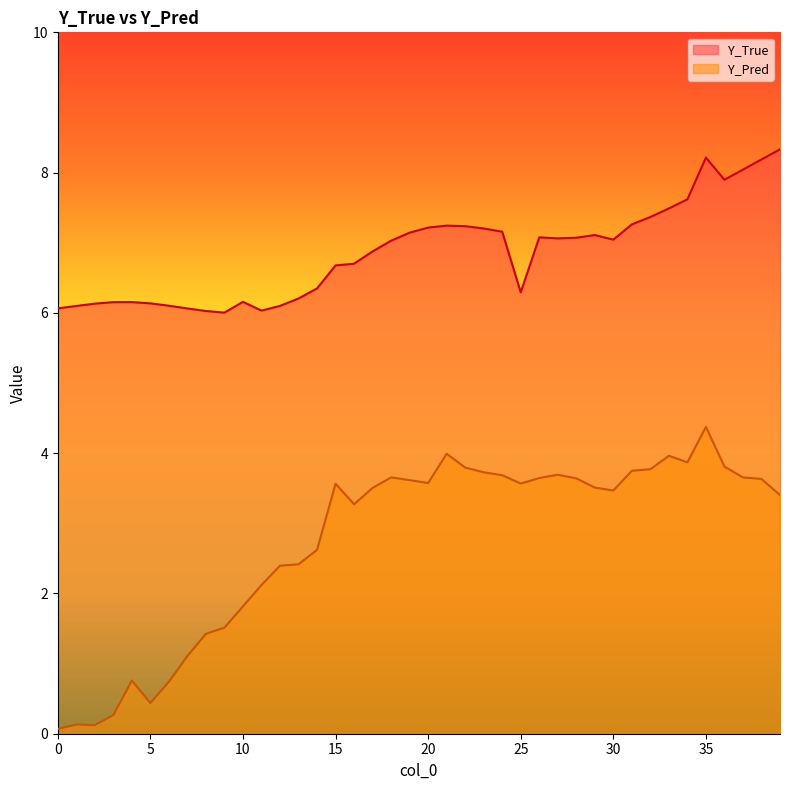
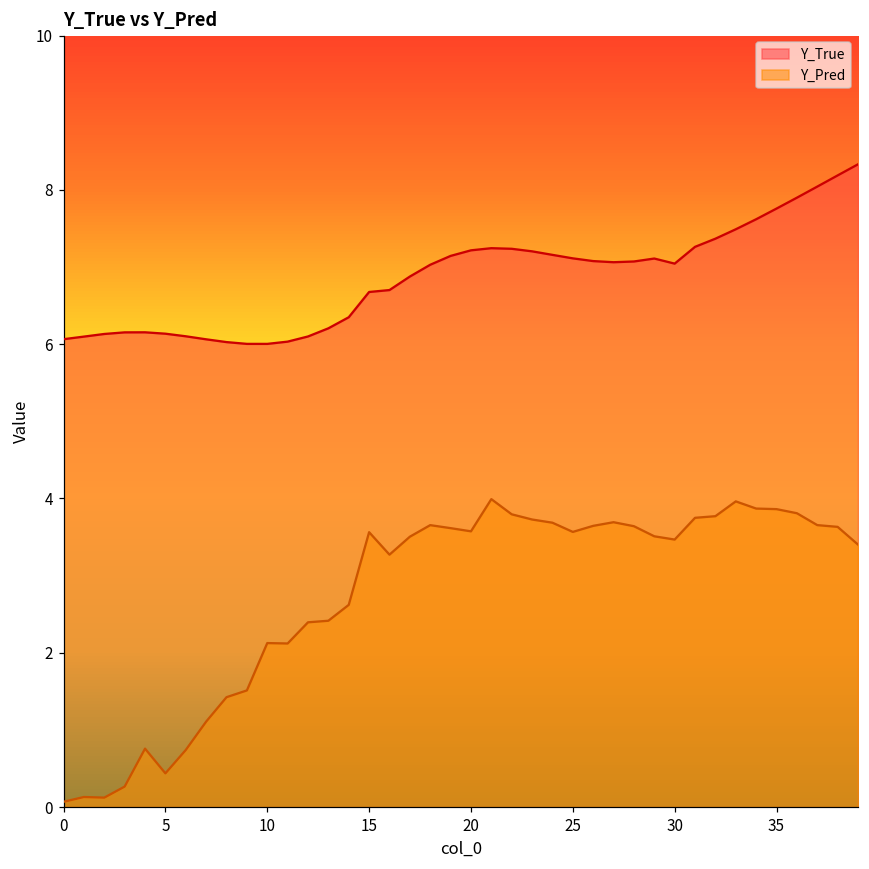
  {
    "Y_True": {
      "0": 6.1,
      "5": 6.1,
-     "10": 6.2,
+     "10": 6.0,
      "15": 6.7,
      "20": 7.2,
-     "25": 6.3,
+     "25": 7.1,
      "30": 7.0,
-     "35": 8.2
+     "35": 7.8
    },
    "Y_Pred": {
      "0": 0.1,
      "5": 0.4,
-     "10": 1.8,
+     "10": 2.1,
      "15": 3.6,
      "20": 3.6,
      "25": 3.6,
      "30": 3.5,
-     "35": 4.4
+     "35": 3.9
    }
  }
